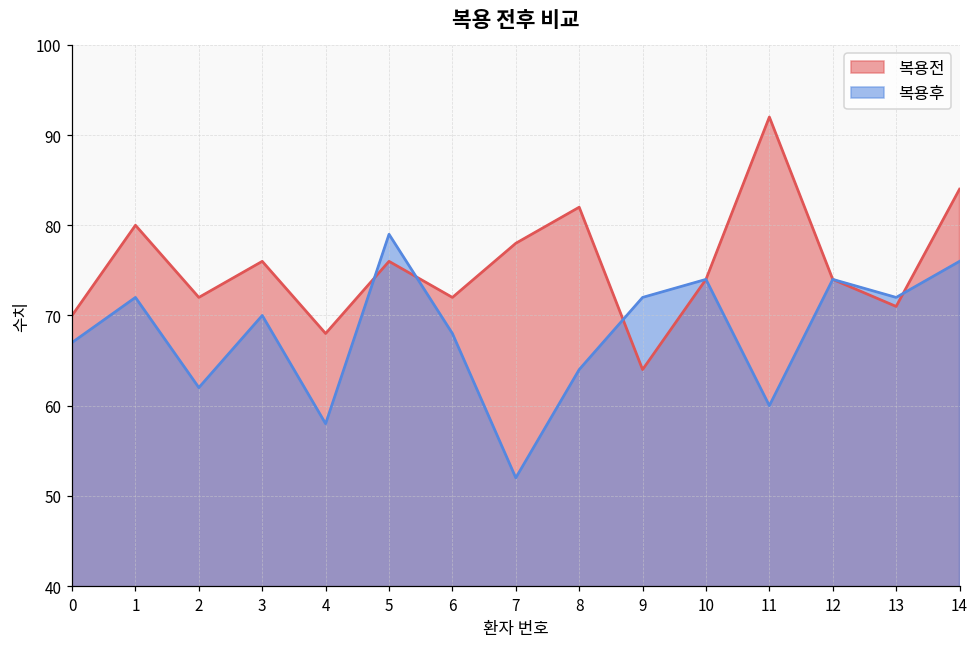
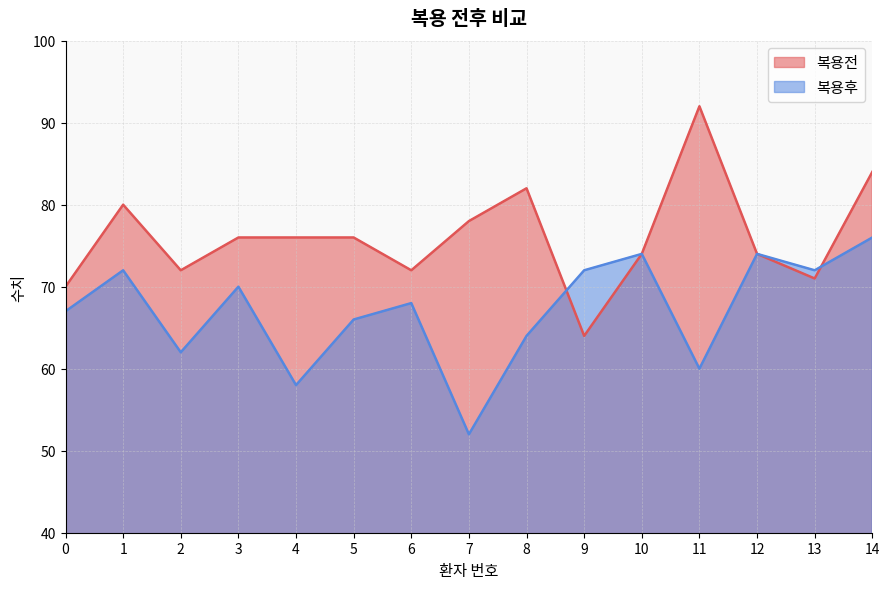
  {
    "복용전": {
      "0": 70,
      "1": 80,
      "2": 72,
      "3": 76,
-     "4": 68,
+     "4": 76,
      "5": 76,
      "6": 72,
      "7": 78,
      "8": 82,
      "9": 64,
      "11": 92,
      "13": 71,
      "14": 84
    },
    "복용후": {
      "0": 67,
      "1": 72,
      "2": 62,
      "3": 70,
      "4": 58,
-     "5": 79,
+     "5": 66,
      "6": 68,
      "7": 52,
      "8": 64,
      "9": 72,
      "11": 60,
      "13": 72,
      "14": 76
    }
  }
